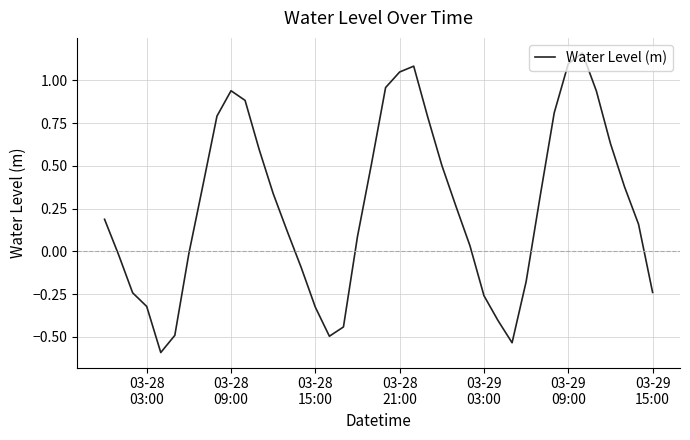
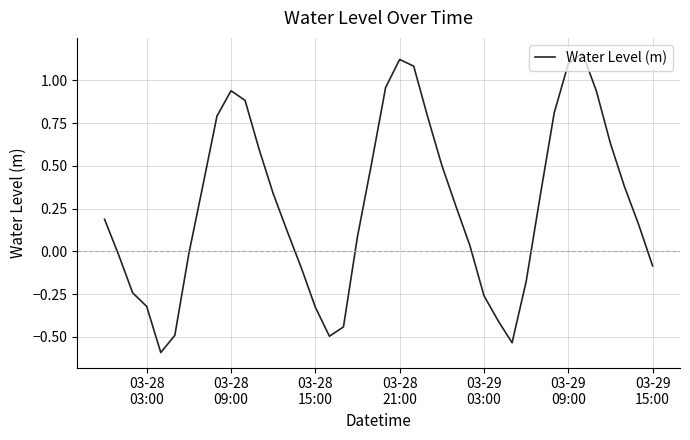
  {
    "03-28 03:00": -0.32,
    "03-28 09:00": 0.94,
    "03-28 15:00": -0.33,
-   "03-28 21:00": 1.05,
+   "03-28 21:00": 1.12,
    "03-29 03:00": -0.26,
-   "03-29 15:00": -0.24
+   "03-29 15:00": -0.08
  }
